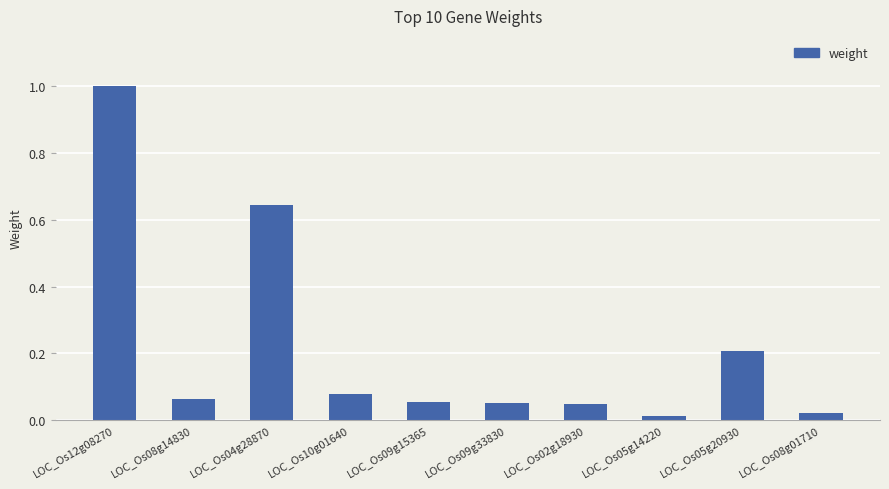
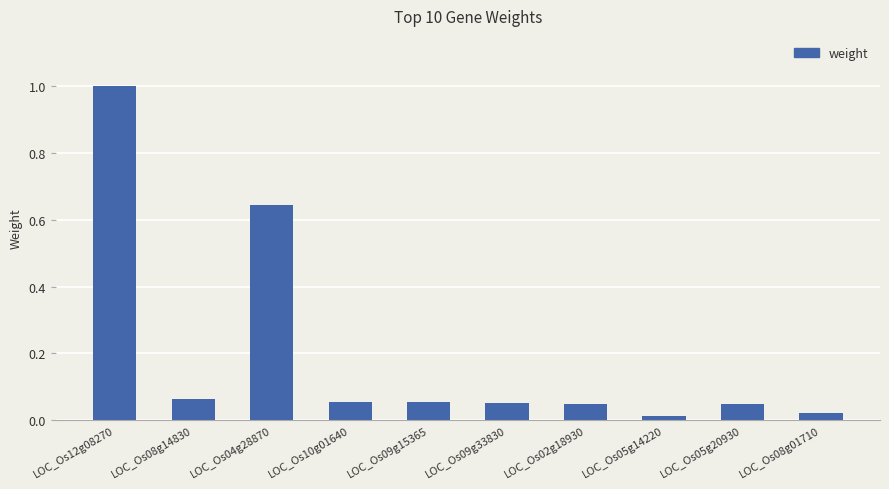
  {
    "LOC_Os12g08270": 1.00,
    "LOC_Os08g14830": 0.06,
    "LOC_Os04g28870": 0.64,
-   "LOC_Os10g01640": 0.08,
+   "LOC_Os10g01640": 0.05,
    "LOC_Os09g15365": 0.05,
    "LOC_Os09g33830": 0.05,
    "LOC_Os02g18930": 0.05,
    "LOC_Os05g14220": 0.01,
-   "LOC_Os05g20930": 0.21,
+   "LOC_Os05g20930": 0.05,
    "LOC_Os08g01710": 0.02
  }
